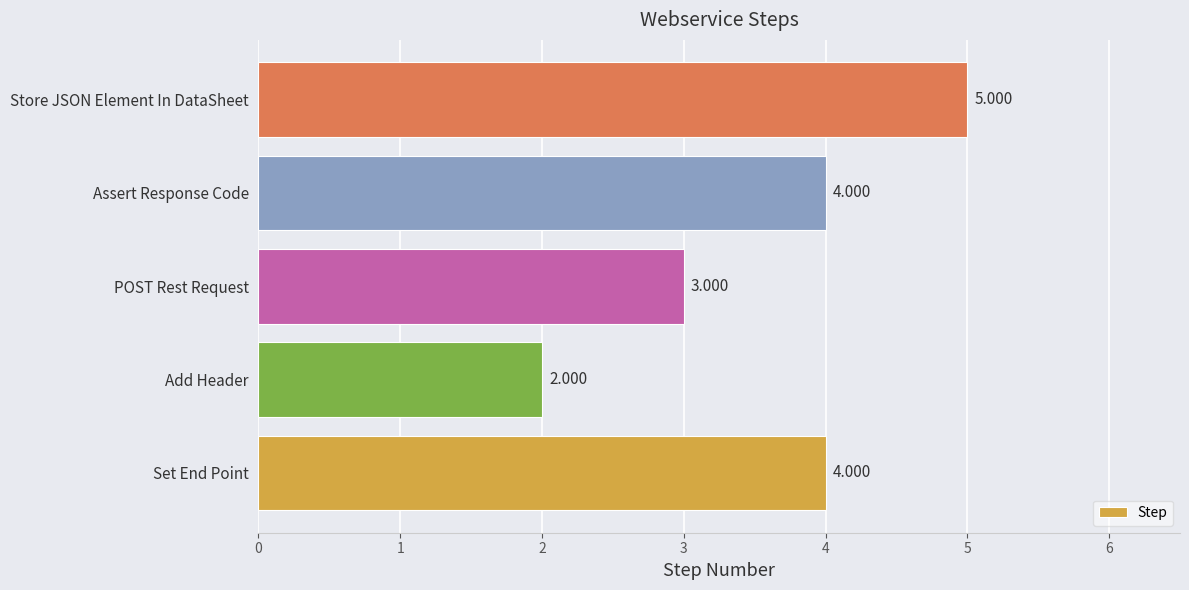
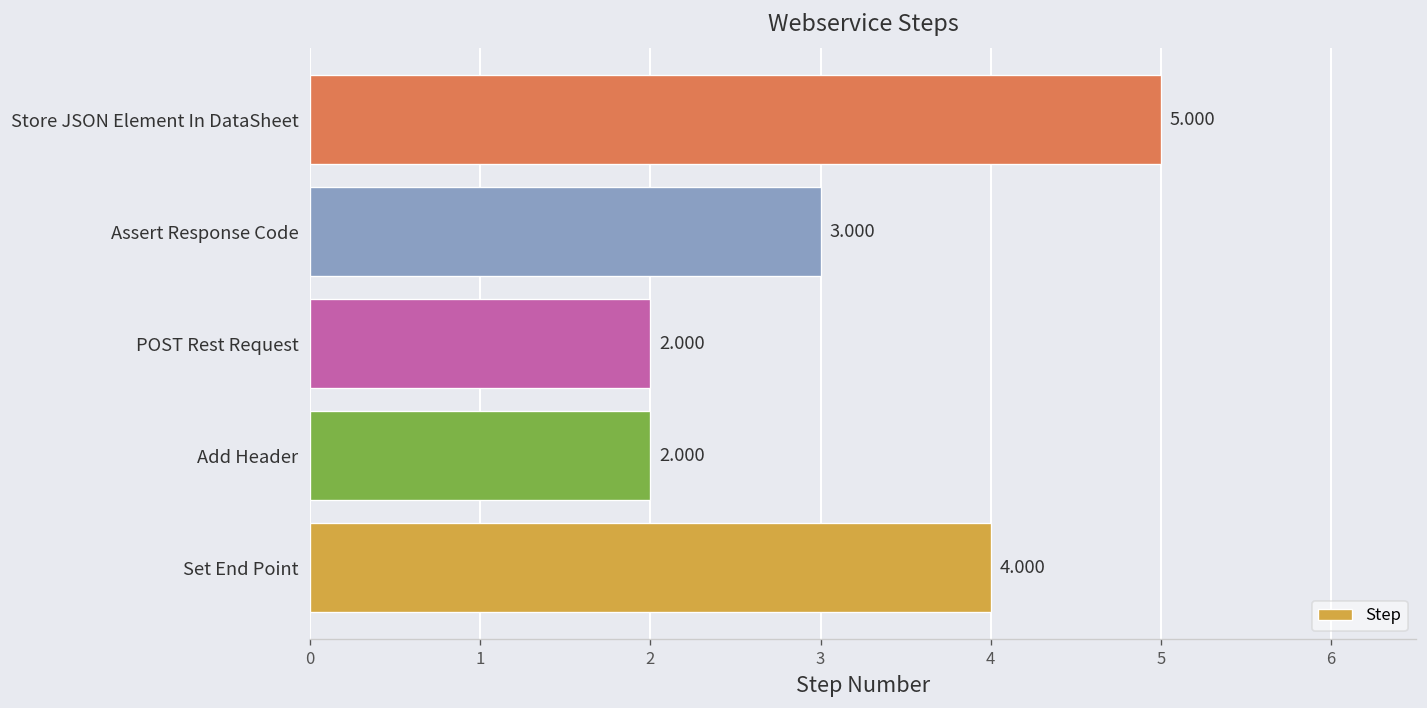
  {
    "Store JSON Element In DataSheet": 5.000,
-   "Assert Response Code": 4.000,
-   "POST Rest Request": 3.000,
+   "Assert Response Code": 3.000,
+   "POST Rest Request": 2.000,
    "Add Header": 2.000,
    "Set End Point": 4.000
  }
